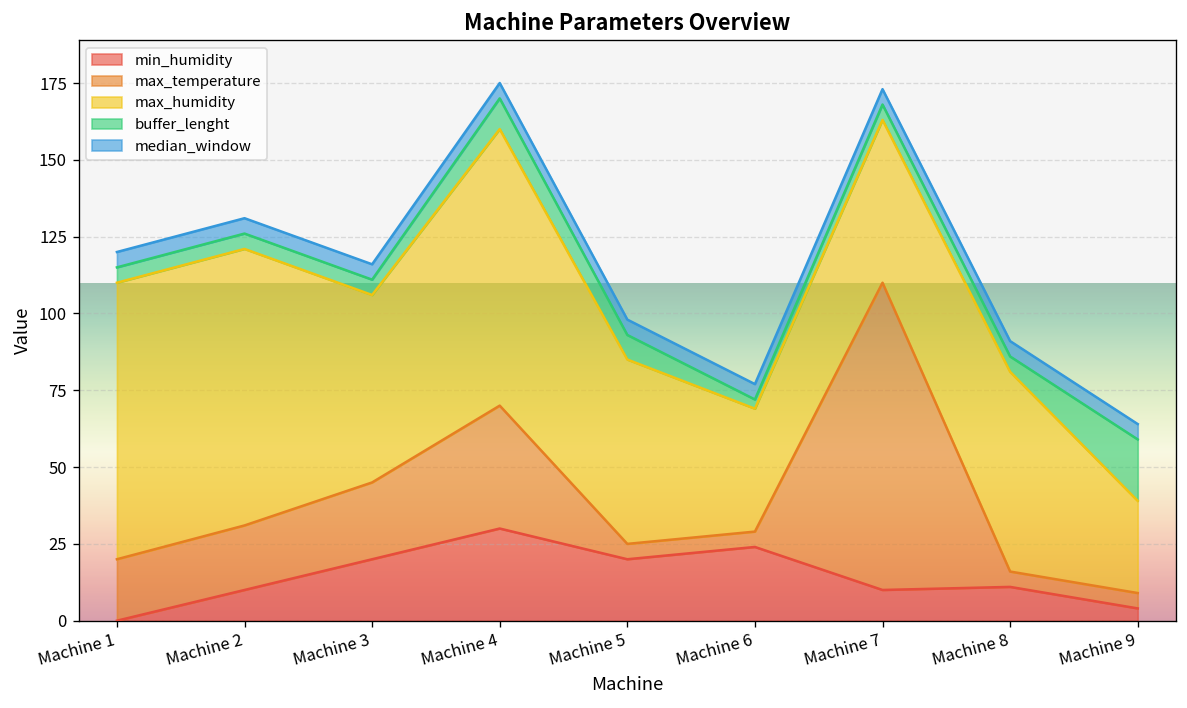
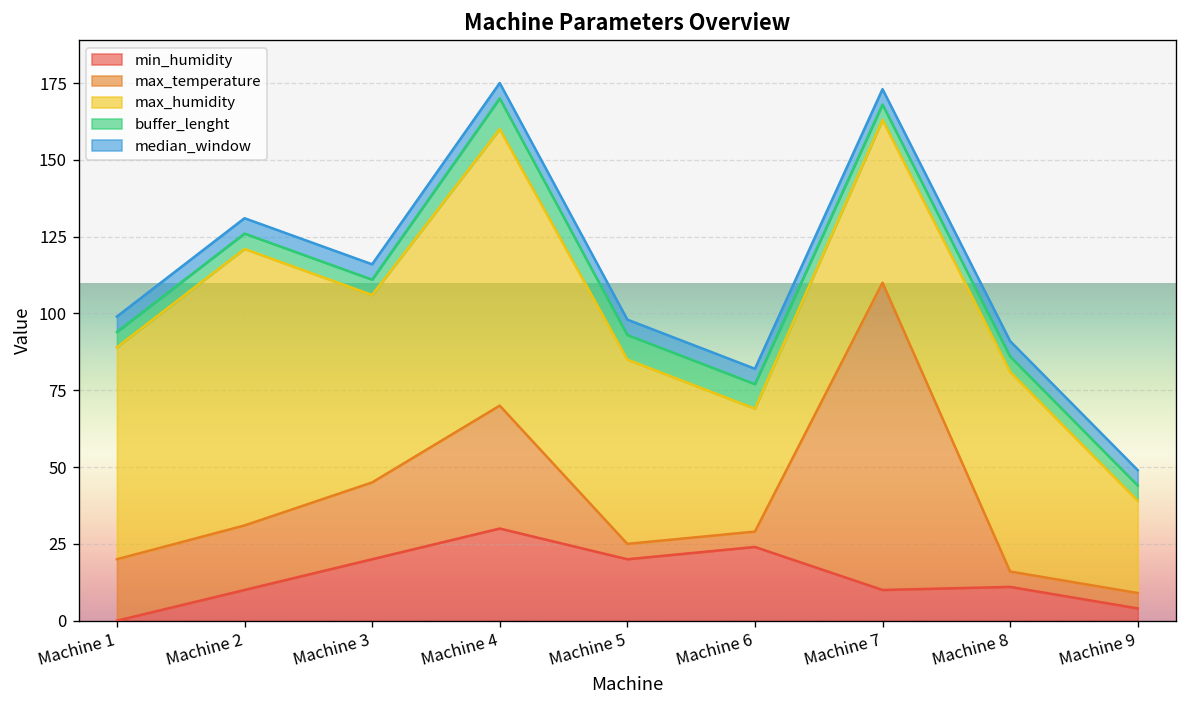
  {
    "max_humidity": {
-     "Machine 1": 90,
+     "Machine 1": 69,
      "Machine 2": 90,
      "Machine 3": 61,
      "Machine 4": 90,
      "Machine 5": 60,
      "Machine 6": 40,
      "Machine 7": 53,
      "Machine 8": 65,
      "Machine 9": 30
    },
    "buffer_lenght": {
      "Machine 1": 5,
      "Machine 2": 5,
      "Machine 3": 5,
      "Machine 4": 10,
      "Machine 5": 8,
-     "Machine 6": 3,
+     "Machine 6": 8,
      "Machine 7": 5,
      "Machine 8": 5,
-     "Machine 9": 20
+     "Machine 9": 5
    },
    "median_window": {
      "Machine 1": 5,
      "Machine 2": 5,
      "Machine 3": 5,
      "Machine 4": 5,
      "Machine 5": 5,
      "Machine 6": 5,
      "Machine 7": 5,
      "Machine 8": 5,
      "Machine 9": 5
    }
  }
